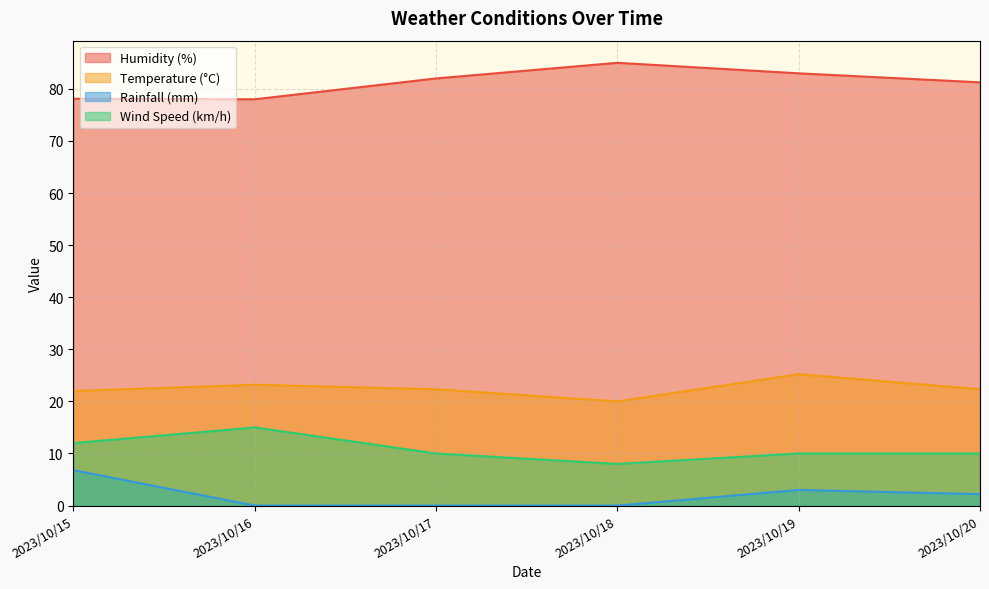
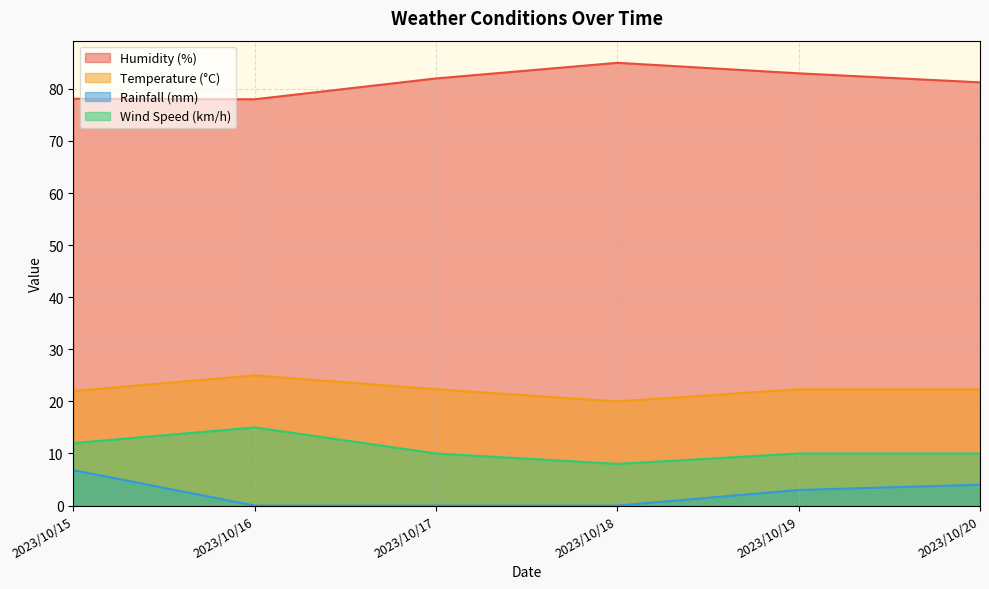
  {
    "Humidity (%)": {
      "2023/10/15": 78,
      "2023/10/16": 78,
      "2023/10/17": 82,
      "2023/10/18": 85,
      "2023/10/19": 83,
      "2023/10/20": 81
    },
    "Temperature (°C)": {
      "2023/10/15": 22,
-     "2023/10/16": 23,
+     "2023/10/16": 25,
      "2023/10/17": 22,
      "2023/10/18": 20,
-     "2023/10/19": 25,
+     "2023/10/19": 22,
      "2023/10/20": 22
    },
    "Rainfall (mm)": {
      "2023/10/15": 7,
      "2023/10/16": 0,
      "2023/10/17": 0,
      "2023/10/18": 0,
      "2023/10/19": 3,
-     "2023/10/20": 2
+     "2023/10/20": 4
    },
    "Wind Speed (km/h)": {
      "2023/10/15": 12,
      "2023/10/16": 15,
      "2023/10/17": 10,
      "2023/10/18": 8,
      "2023/10/19": 10,
      "2023/10/20": 10
    }
  }
